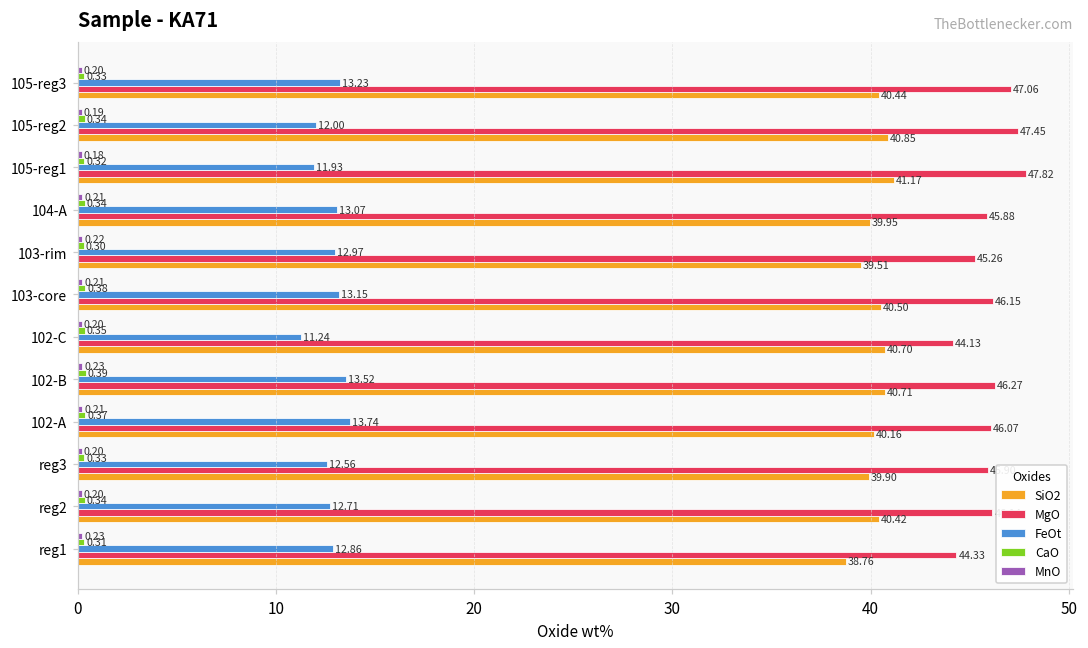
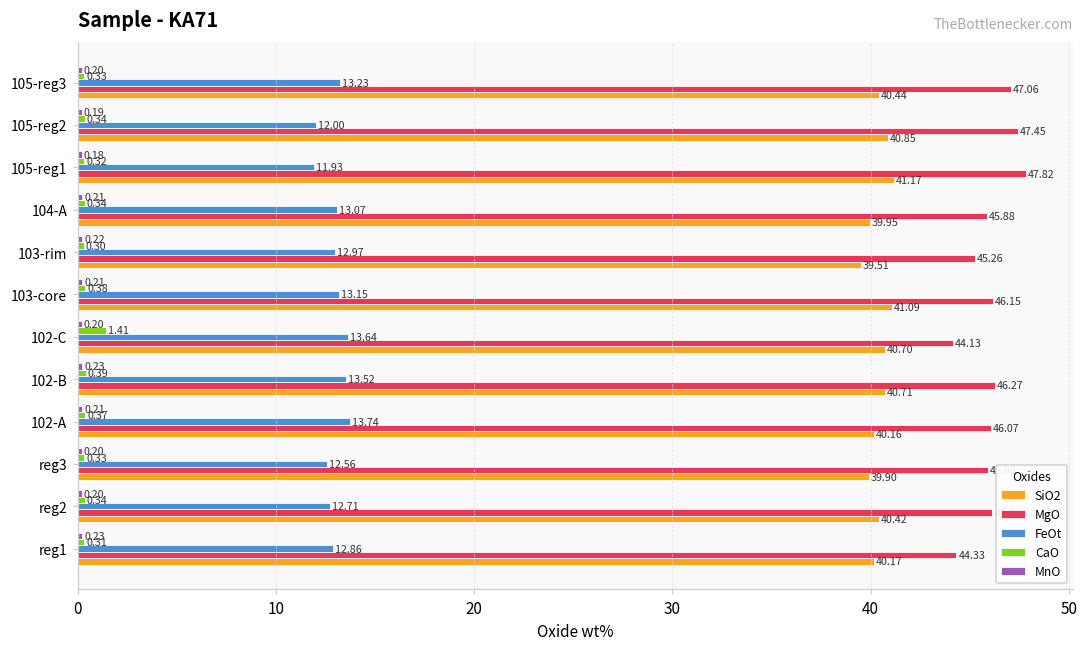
  {
    "SiO2": {
      "105-reg3": 40.44,
      "105-reg2": 40.85,
      "105-reg1": 41.17,
      "104-A": 39.95,
      "103-rim": 39.51,
-     "103-core": 40.50,
+     "103-core": 41.09,
      "102-C": 40.70,
      "102-B": 40.71,
      "102-A": 40.16,
      "reg3": 39.90,
      "reg2": 40.42,
-     "reg1": 38.76
+     "reg1": 40.17
    },
    "MgO": {
      "105-reg3": 47.06,
      "105-reg2": 47.45,
      "105-reg1": 47.82,
      "104-A": 45.88,
      "103-rim": 45.26,
      "103-core": 46.15,
      "102-C": 44.13,
      "102-B": 46.27,
      "102-A": 46.07,
      "reg3": 45.90,
      "reg1": 44.33
    },
    "FeOt": {
      "105-reg3": 13.23,
      "105-reg2": 12.00,
      "105-reg1": 11.93,
      "104-A": 13.07,
      "103-rim": 12.97,
      "103-core": 13.15,
-     "102-C": 11.24,
+     "102-C": 13.64,
      "102-B": 13.52,
      "102-A": 13.74,
      "reg3": 12.56,
      "reg2": 12.71,
      "reg1": 12.86
    },
    "CaO": {
-     "102-C": 0.35
+     "102-C": 1.41
    },
    "MnO": {
      "102-C": 0.20
    }
  }
